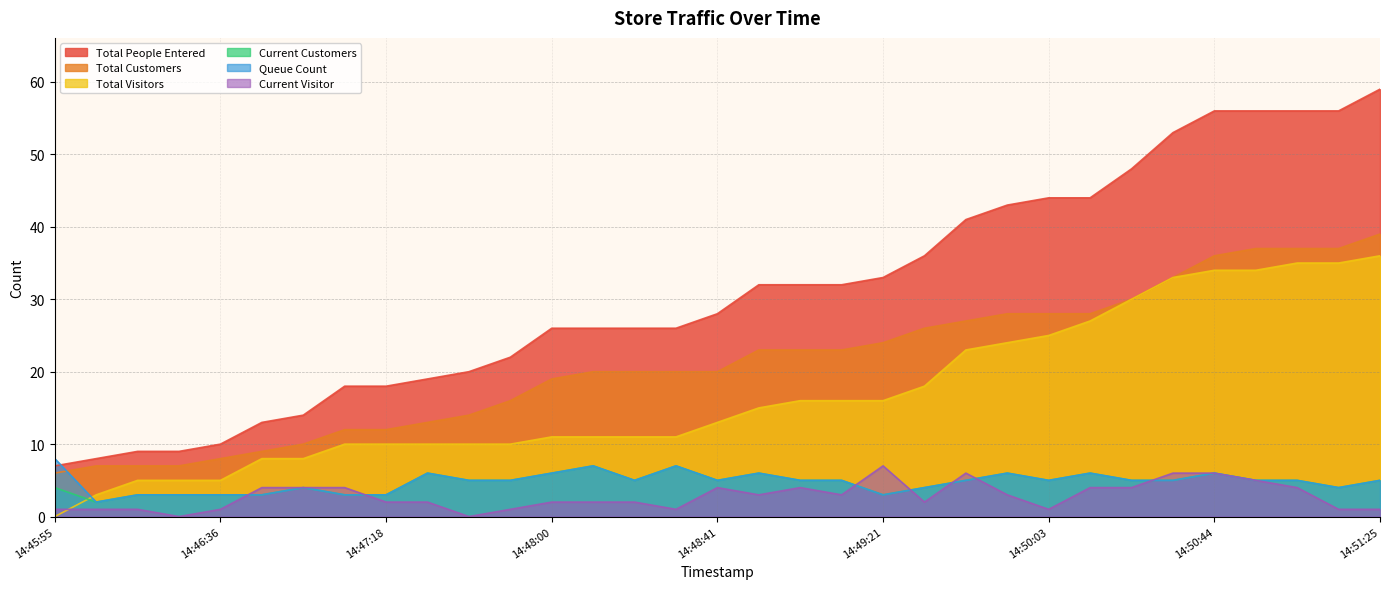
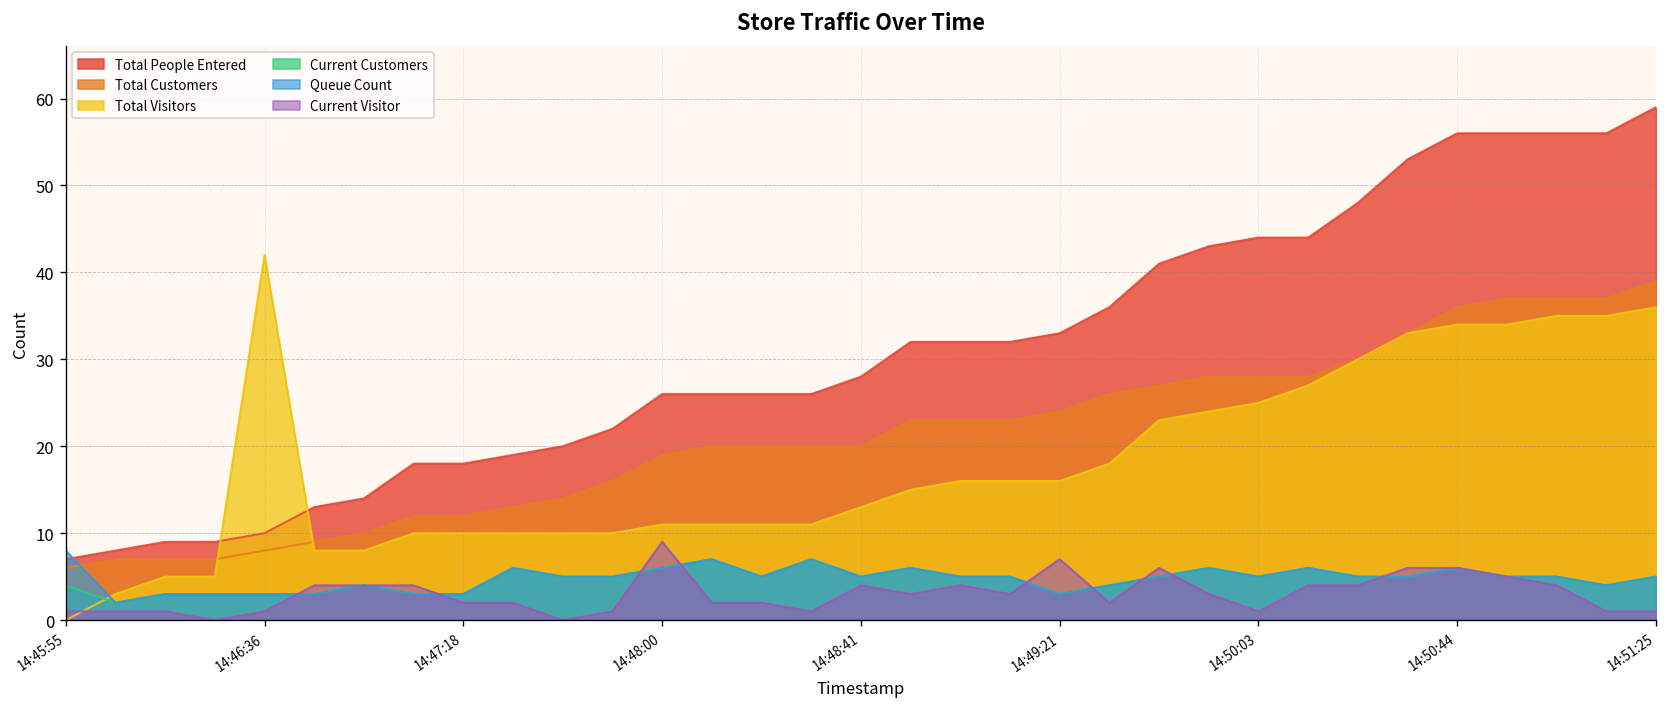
  {
    "Total Visitors": {
      "14:45:55": 0,
-     "14:46:36": 5,
+     "14:46:36": 42,
      "14:47:18": 10,
      "14:48:00": 11,
      "14:48:41": 13,
      "14:49:21": 16,
      "14:50:03": 25,
      "14:50:44": 34,
      "14:51:25": 36
    },
    "Current Customers": {
      "14:45:55": 4
    },
    "Queue Count": {
      "14:45:55": 8
    },
    "Current Visitor": {
      "14:45:55": 1,
      "14:46:36": 1,
      "14:47:18": 2,
-     "14:48:00": 2,
+     "14:48:00": 9,
      "14:48:41": 4,
      "14:49:21": 7,
      "14:50:03": 1,
      "14:51:25": 1
    }
  }
